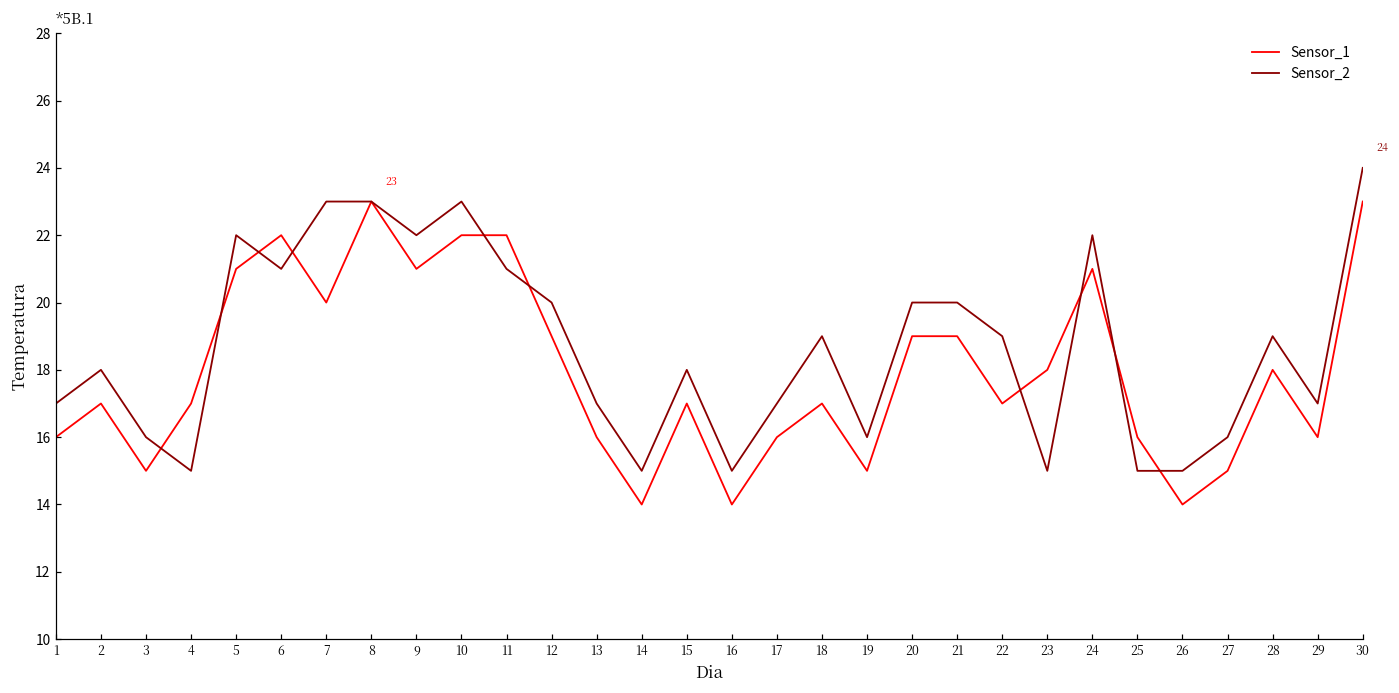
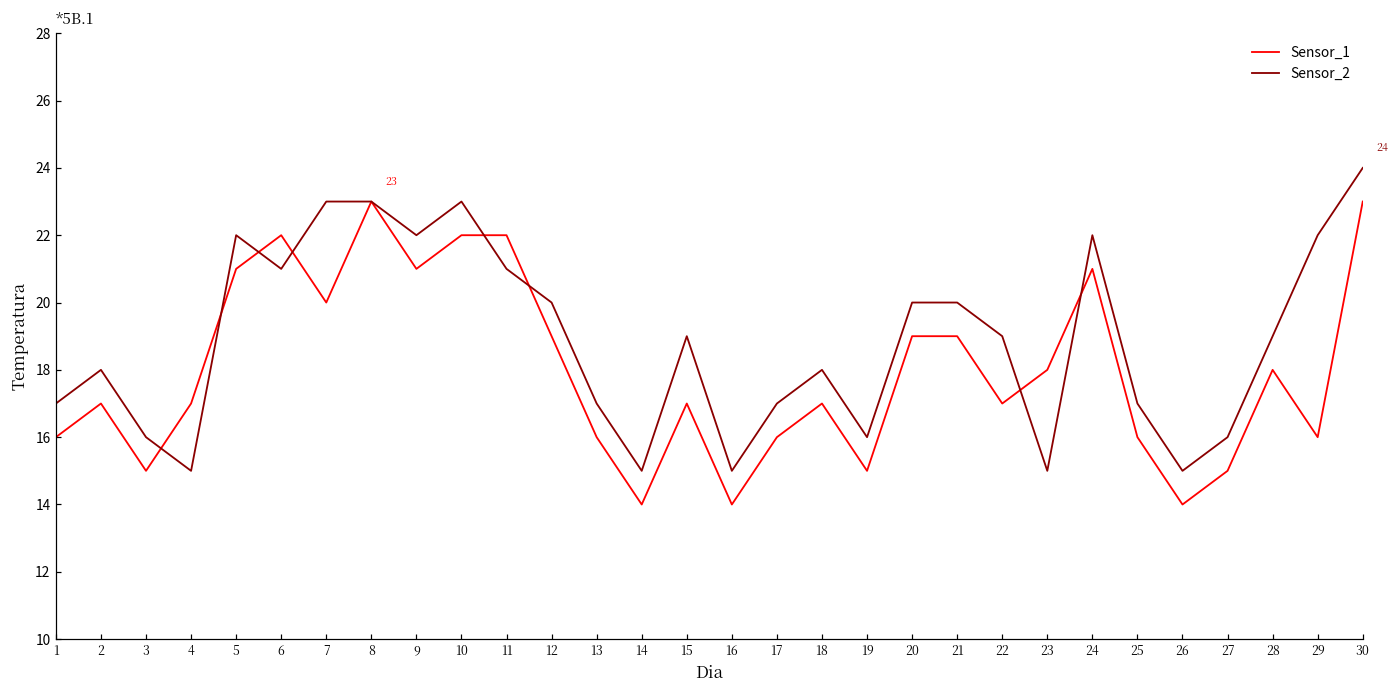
  {
    "Sensor_1": {
      "1": 16,
      "2": 17,
      "3": 15,
      "4": 17,
      "5": 21,
      "6": 22,
      "7": 20,
      "9": 21,
      "10": 22,
      "11": 22,
      "12": 19,
      "13": 16,
      "14": 14,
      "15": 17,
      "16": 14,
      "17": 16,
      "18": 17,
      "19": 15,
      "20": 19,
      "21": 19,
      "22": 17,
      "23": 18,
      "24": 21,
      "25": 16,
      "26": 14,
      "27": 15,
      "28": 18,
      "29": 16,
      "30": 23
    },
    "Sensor_2": {
      "1": 17,
      "2": 18,
      "3": 16,
      "4": 15,
      "5": 22,
      "6": 21,
      "7": 23,
      "9": 22,
      "10": 23,
      "11": 21,
      "12": 20,
      "13": 17,
      "14": 15,
-     "15": 18,
+     "15": 19,
      "16": 15,
      "17": 17,
-     "18": 19,
+     "18": 18,
      "19": 16,
      "20": 20,
      "21": 20,
      "22": 19,
      "23": 15,
      "24": 22,
-     "25": 15,
+     "25": 17,
      "26": 15,
      "27": 16,
      "28": 19,
-     "29": 17
+     "29": 22
    }
  }
